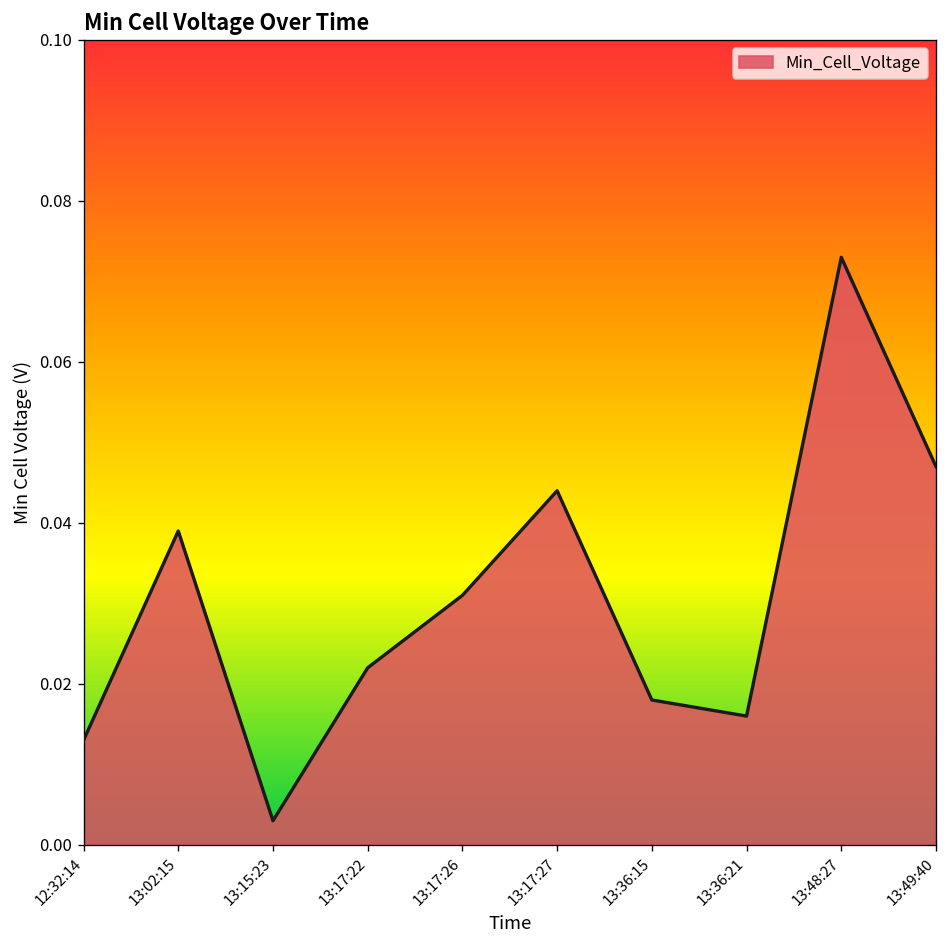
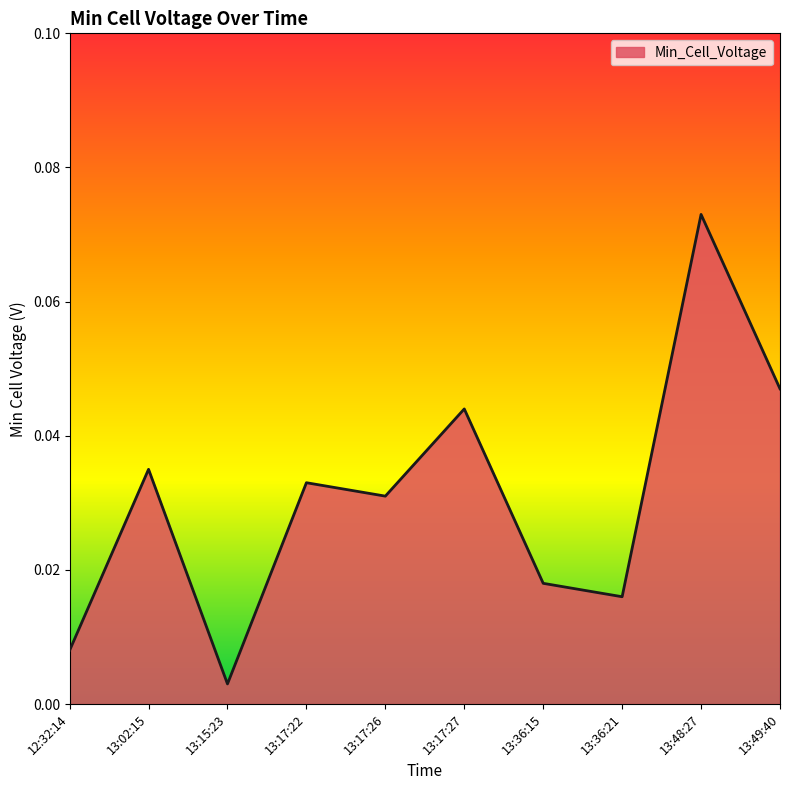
  {
-   "12:32:14": 0.013,
-   "13:02:15": 0.039,
+   "12:32:14": 0.008,
+   "13:02:15": 0.035,
    "13:15:23": 0.003,
-   "13:17:22": 0.022,
+   "13:17:22": 0.033,
    "13:17:26": 0.031,
    "13:17:27": 0.044,
    "13:36:15": 0.018,
    "13:36:21": 0.016,
    "13:48:27": 0.073,
    "13:49:40": 0.047
  }
